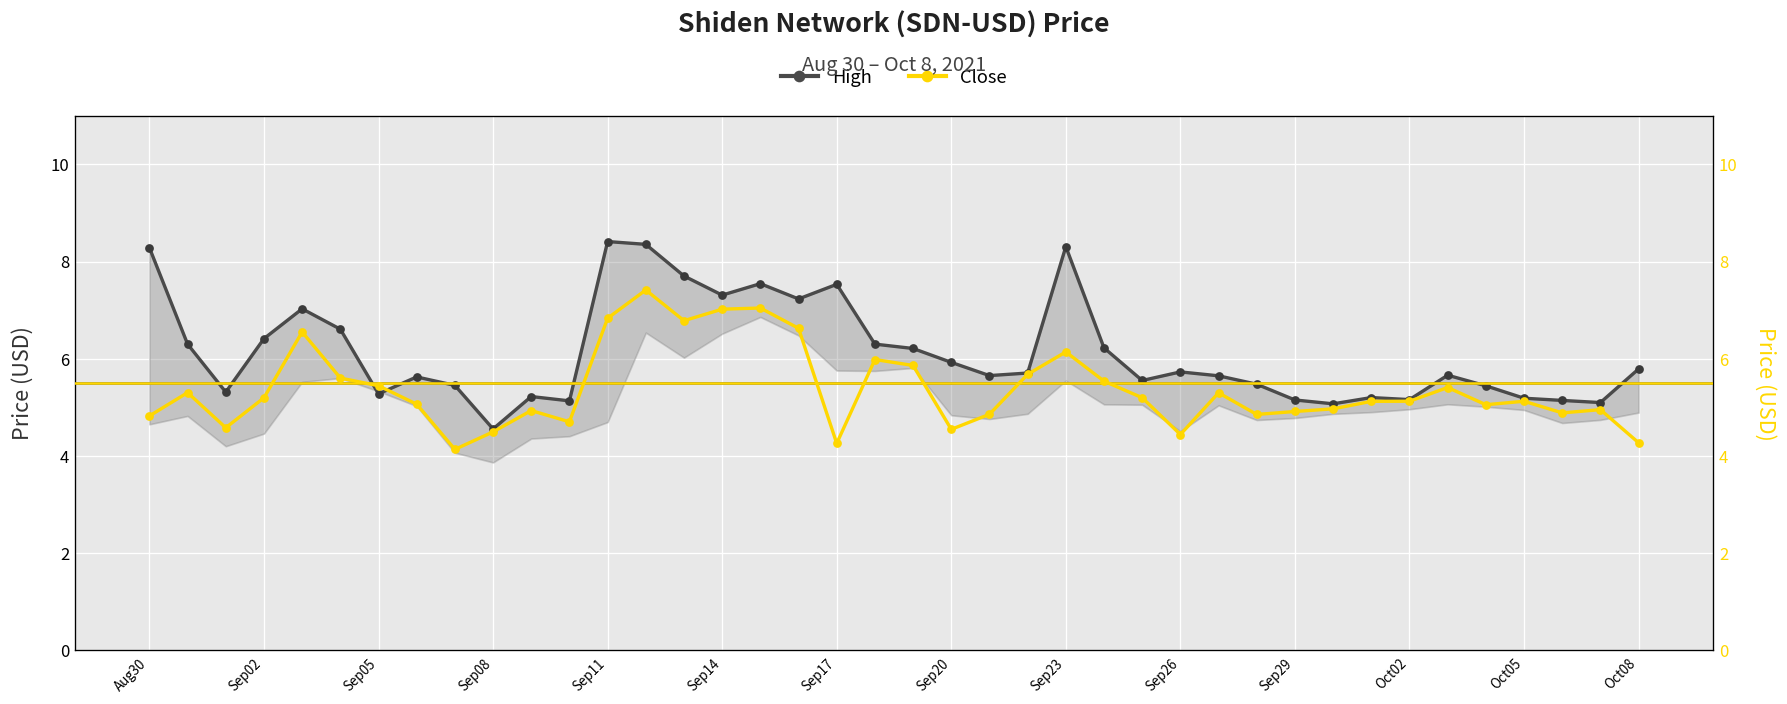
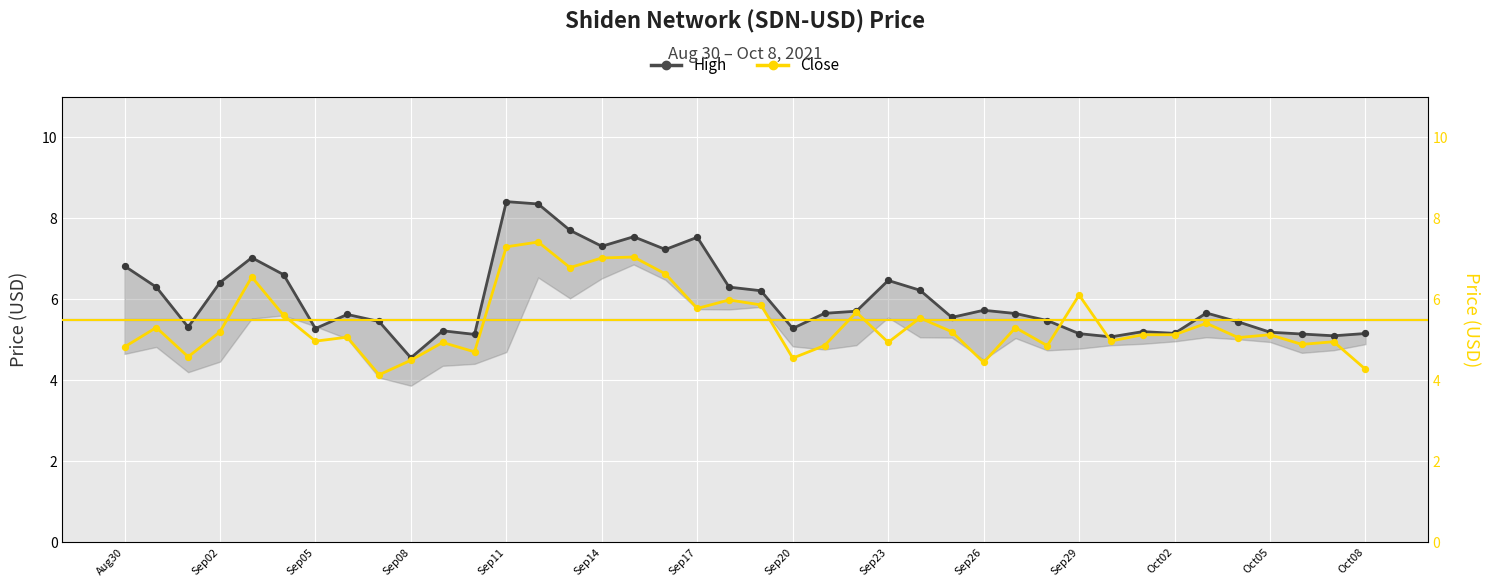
  {
    "High": {
-     "Aug30": 8.3,
-     "Sep20": 5.9,
-     "Sep23": 8.3,
-     "Oct08": 5.8
+     "Aug30": 6.8,
+     "Sep20": 5.3,
+     "Sep23": 6.5,
+     "Oct08": 5.2
    },
    "Close": {
      "Aug30": 4.8,
      "Sep02": 5.2,
-     "Sep05": 5.4,
+     "Sep05": 5.0,
      "Sep08": 4.5,
-     "Sep11": 6.8,
+     "Sep11": 7.3,
      "Sep14": 7.0,
-     "Sep17": 4.3,
+     "Sep17": 5.8,
      "Sep20": 4.5,
-     "Sep23": 6.1,
+     "Sep23": 4.9,
      "Sep26": 4.4,
-     "Sep29": 4.9,
+     "Sep29": 6.1,
      "Oct02": 5.1,
      "Oct05": 5.1,
      "Oct08": 4.3
    }
  }
